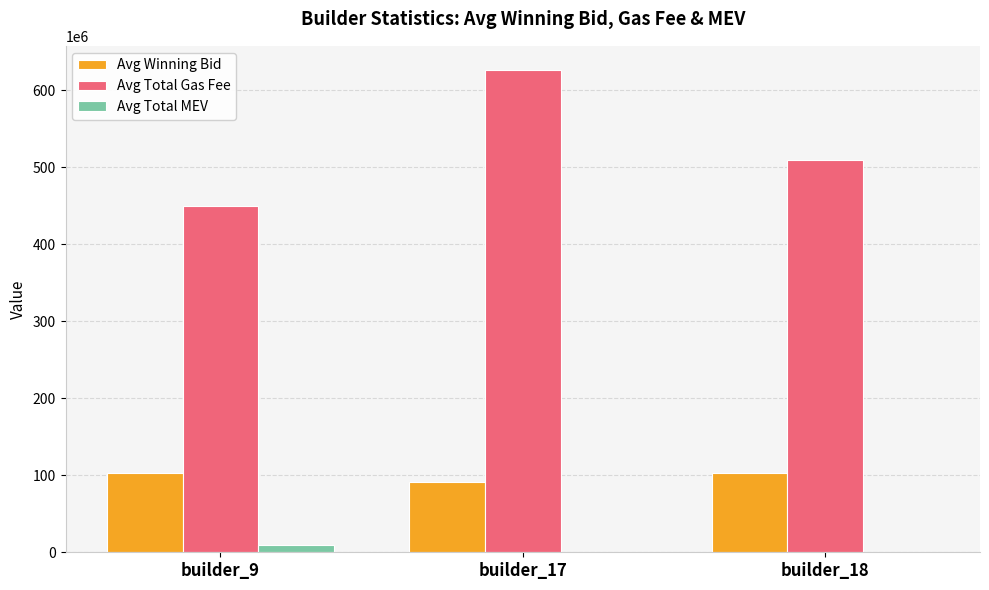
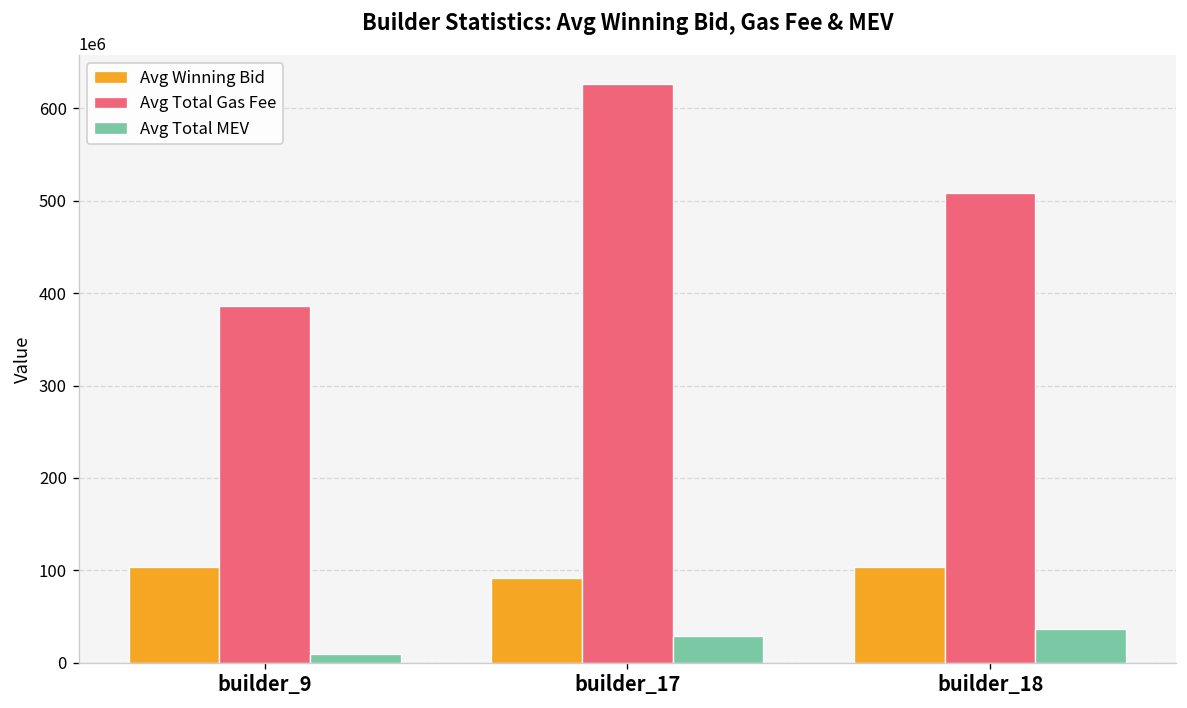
  {
    "Avg Winning Bid": {
      "builder_9": 100000000,
      "builder_17": 90000000,
      "builder_18": 100000000
    },
    "Avg Total Gas Fee": {
-     "builder_9": 450000000,
+     "builder_9": 390000000,
      "builder_17": 630000000,
      "builder_18": 510000000
    },
    "Avg Total MEV": {
      "builder_9": 10000000,
-     "builder_17": 0,
-     "builder_18": 0
+     "builder_17": 30000000,
+     "builder_18": 40000000
    }
  }
